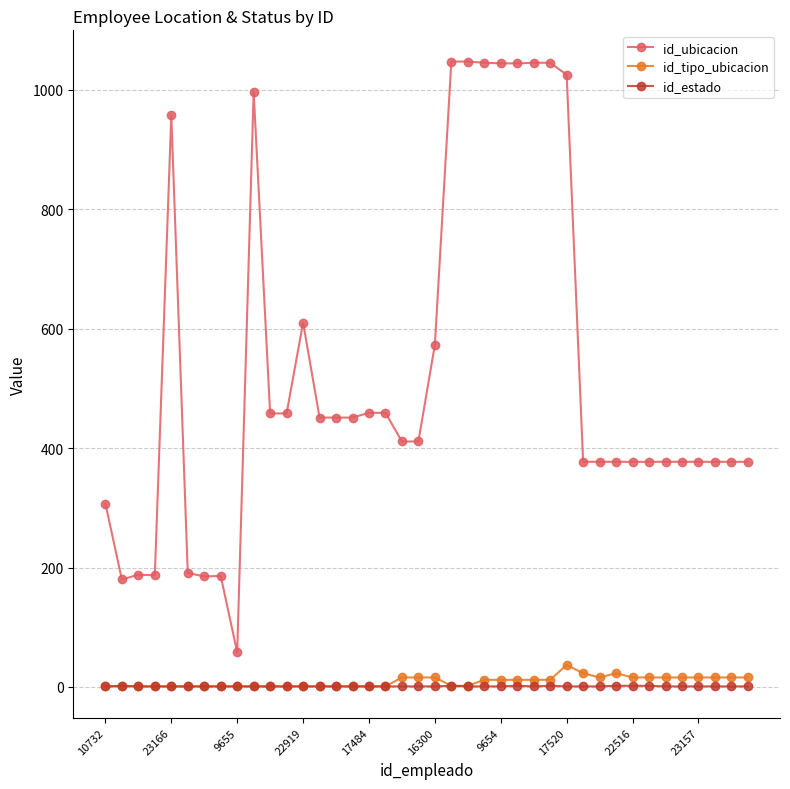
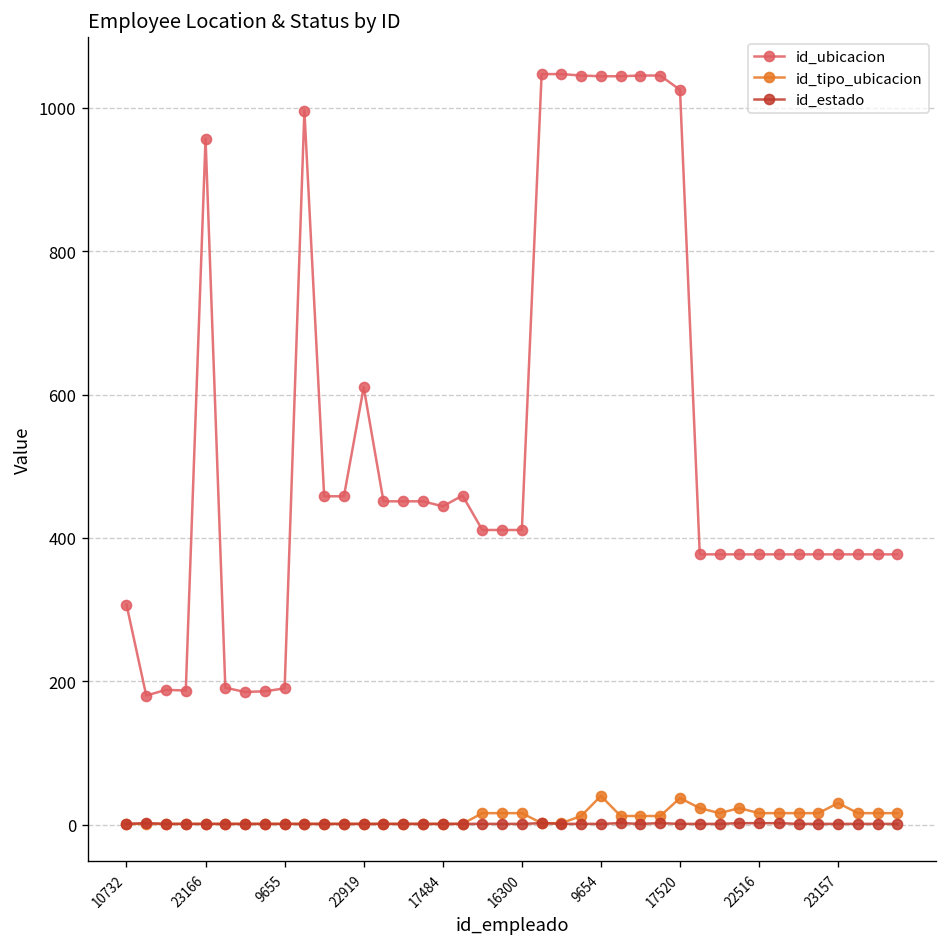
  {
    "id_ubicacion": {
      "10732": 310,
      "23166": 960,
-     "9655": 60,
+     "9655": 190,
      "22919": 610,
-     "17484": 460,
-     "16300": 570,
+     "17484": 440,
+     "16300": 410,
      "9654": 1040,
      "17520": 1030,
      "22516": 380,
      "23157": 380
    },
    "id_tipo_ubicacion": {
      "16300": 20,
-     "9654": 10,
+     "9654": 40,
      "17520": 40,
      "22516": 20,
-     "23157": 20
+     "23157": 30
    },
    "id_estado": {
      "16300": 0,
      "9654": 0,
      "17520": 0,
      "22516": 0,
      "23157": 0
    }
  }
